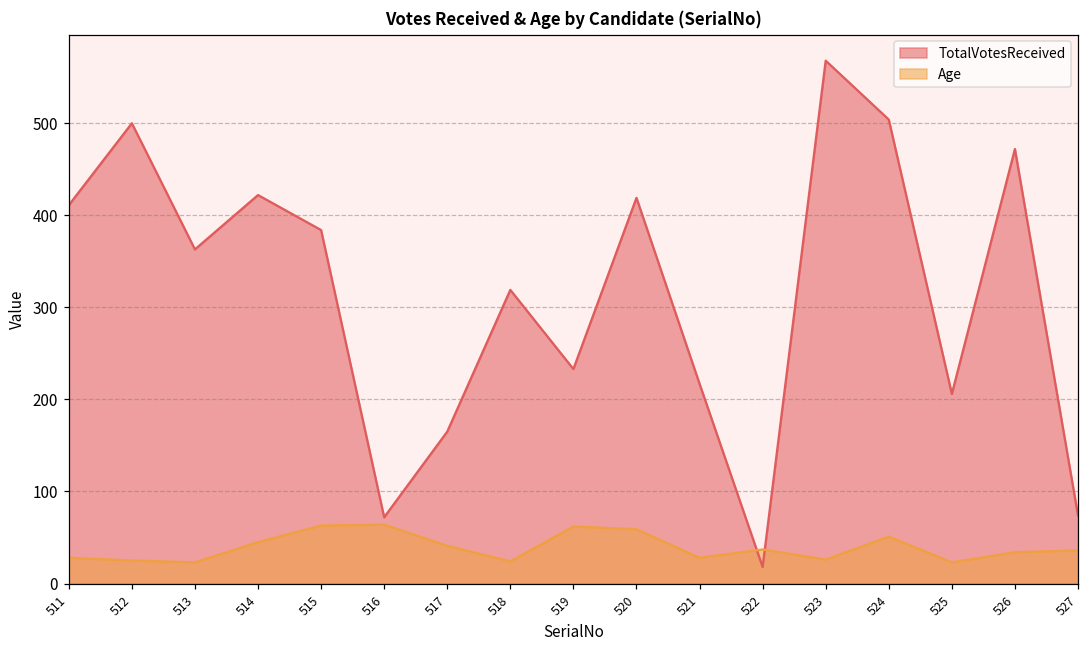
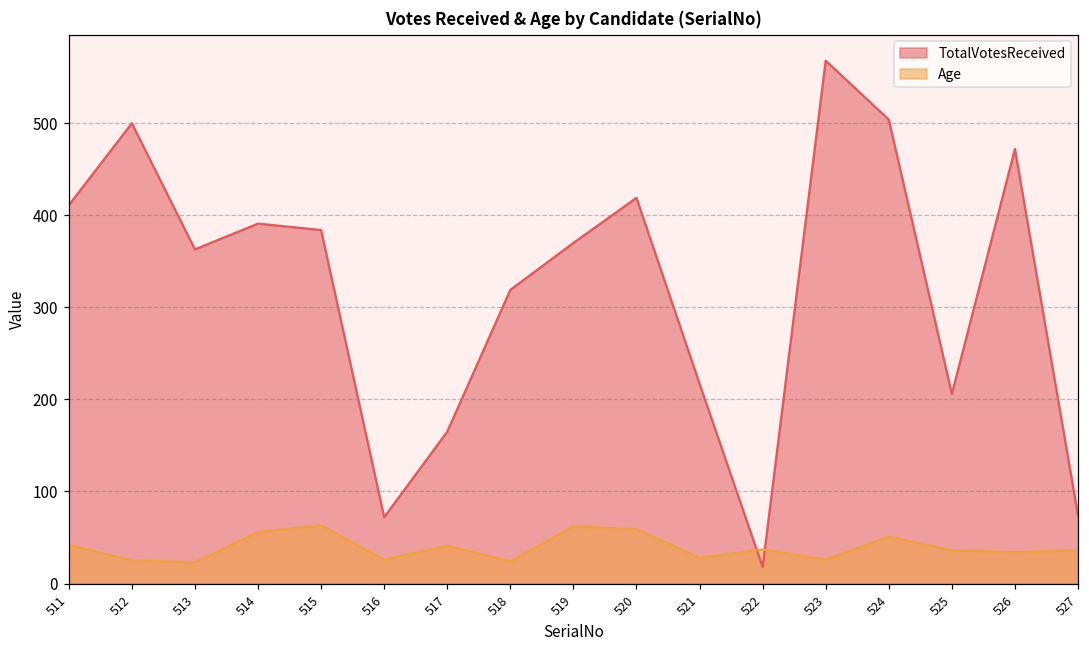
  {
    "TotalVotesReceived": {
      "511": 410,
      "512": 500,
      "513": 360,
-     "514": 420,
+     "514": 390,
      "515": 380,
      "516": 70,
      "517": 170,
      "518": 320,
-     "519": 230,
+     "519": 370,
      "520": 420,
      "521": 220,
      "522": 20,
      "523": 570,
      "524": 500,
      "525": 210,
      "526": 470,
      "527": 70
    },
    "Age": {
-     "511": 30,
+     "511": 40,
      "512": 30,
      "513": 20,
-     "514": 50,
+     "514": 60,
      "515": 60,
-     "516": 60,
+     "516": 30,
      "517": 40,
      "518": 20,
      "519": 60,
      "520": 60,
      "521": 30,
      "522": 40,
      "523": 30,
      "524": 50,
-     "525": 20,
+     "525": 40,
      "526": 30,
      "527": 40
    }
  }
